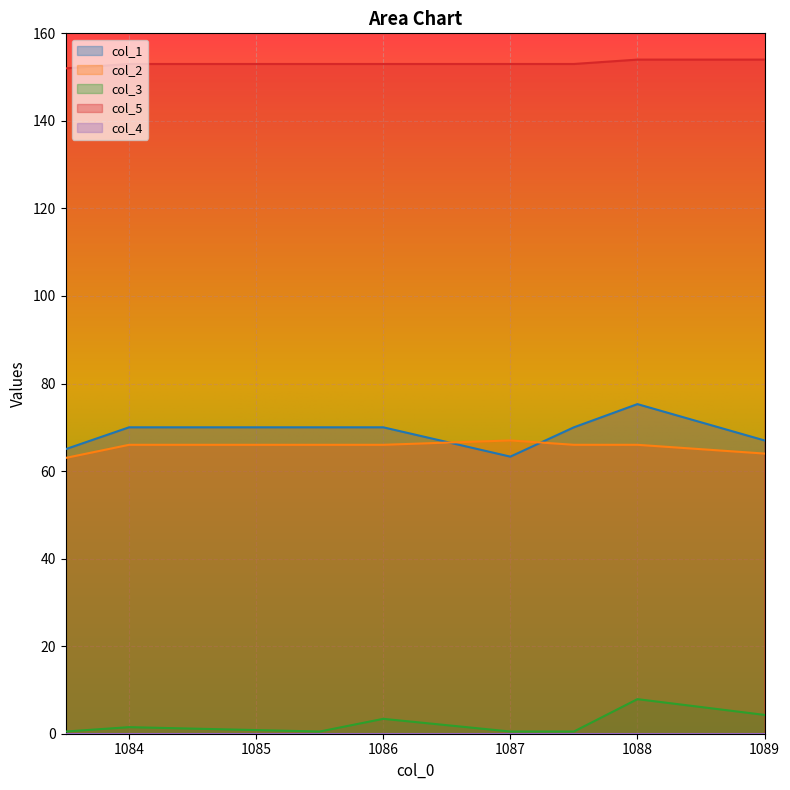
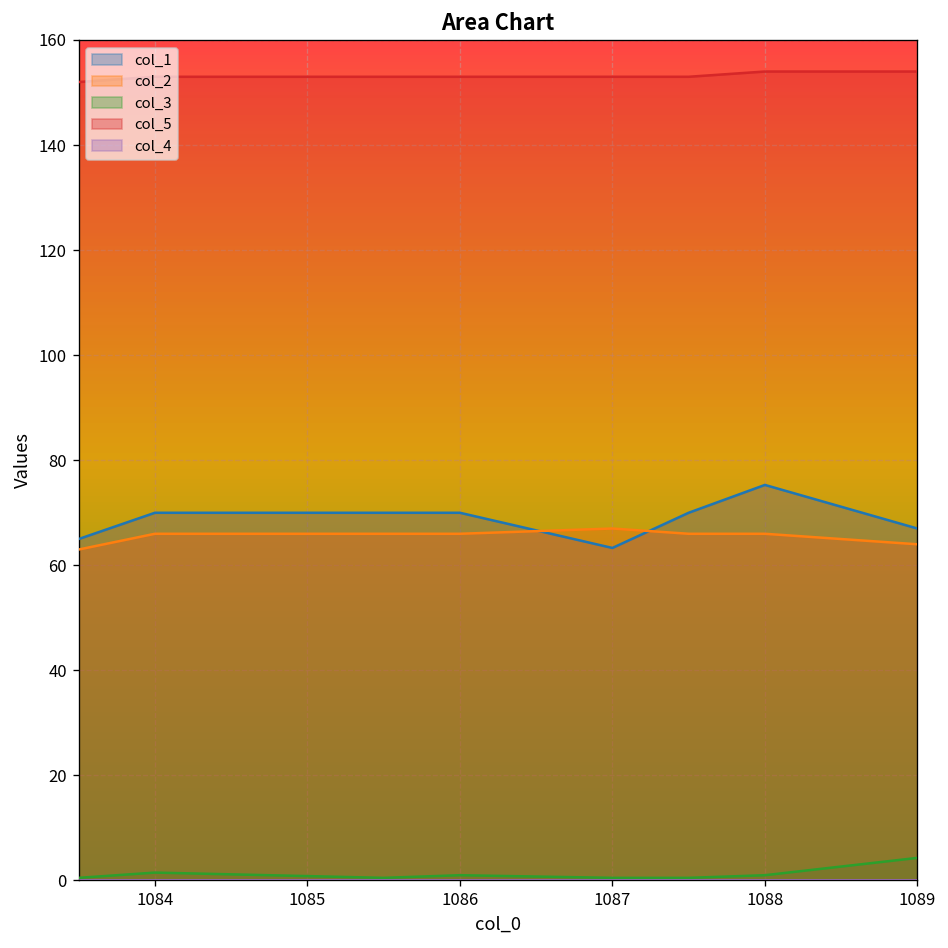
  {
    "col_1": {
      "1084": 70,
      "1086": 70,
      "1087": 63,
      "1088": 75,
      "1089": 67
    },
    "col_3": {
      "1084": 2,
-     "1086": 3,
-     "1088": 8,
+     "1086": 1,
+     "1088": 1,
      "1089": 4
    },
    "col_4": {
      "1084": 0,
      "1086": 0,
      "1088": 0,
      "1089": 0
    }
  }
